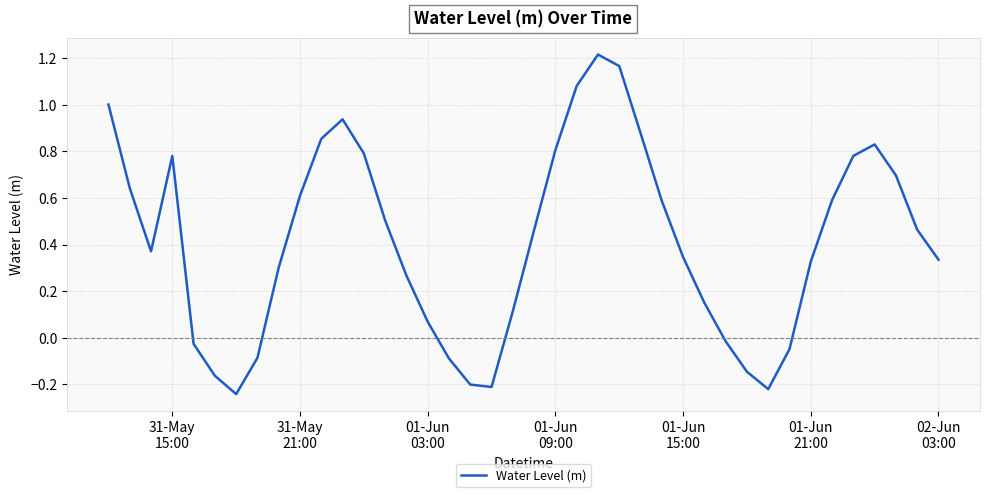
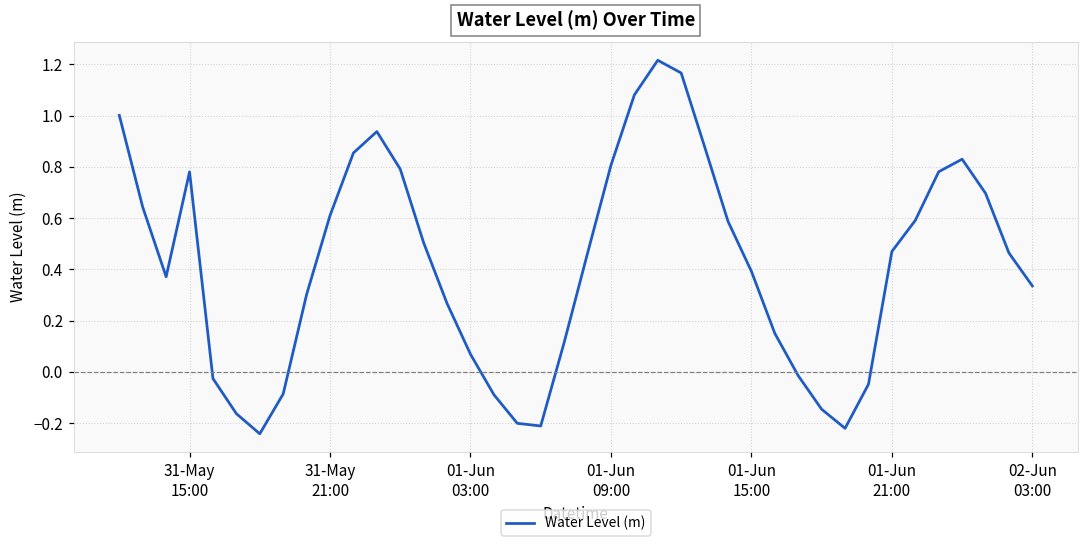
  {
    "31-May 15:00": 0.78,
    "31-May 21:00": 0.61,
    "01-Jun 03:00": 0.07,
    "01-Jun 09:00": 0.81,
-   "01-Jun 15:00": 0.35,
-   "01-Jun 21:00": 0.33,
+   "01-Jun 15:00": 0.39,
+   "01-Jun 21:00": 0.47,
    "02-Jun 03:00": 0.34
  }
